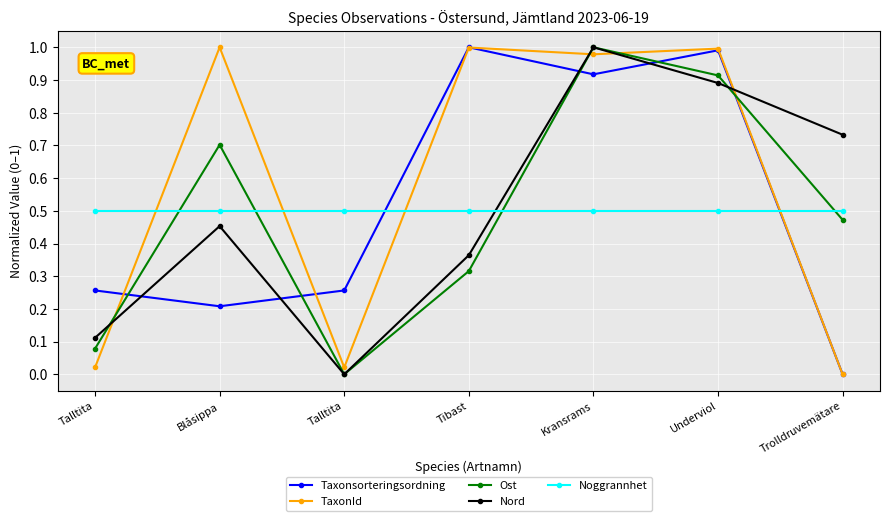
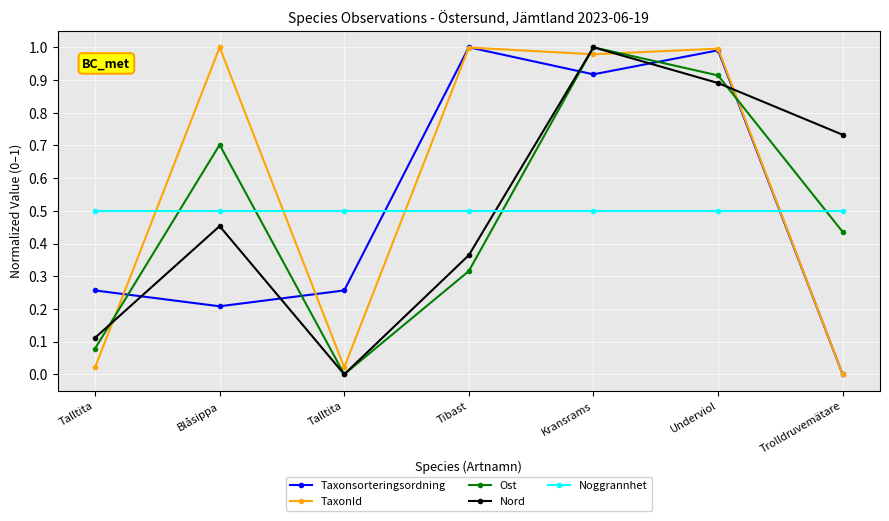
  {
    "Taxonsorteringsordning": {
      "Blåsippa": 0.21,
      "Kransrams": 0.92
    },
    "TaxonId": {
      "Blåsippa": 1.00,
      "Kransrams": 0.98
    },
    "Ost": {
      "Blåsippa": 0.70,
      "Tibast": 0.32,
      "Underviol": 0.91,
-     "Trolldruvemätare": 0.47
+     "Trolldruvemätare": 0.44
    },
    "Nord": {
      "Blåsippa": 0.45,
      "Tibast": 0.36,
      "Underviol": 0.89,
      "Trolldruvemätare": 0.73
    },
    "Noggrannhet": {
      "Blåsippa": 0.50,
      "Tibast": 0.50,
      "Kransrams": 0.50,
      "Underviol": 0.50,
      "Trolldruvemätare": 0.50
    }
  }
